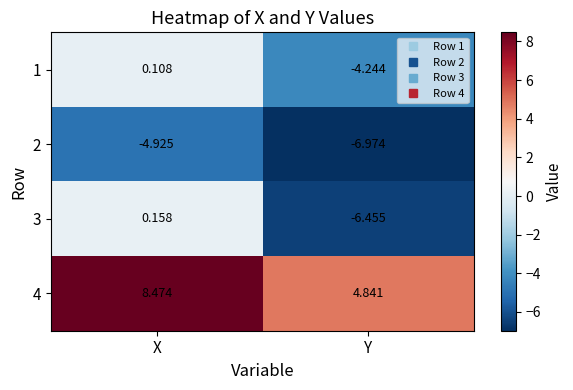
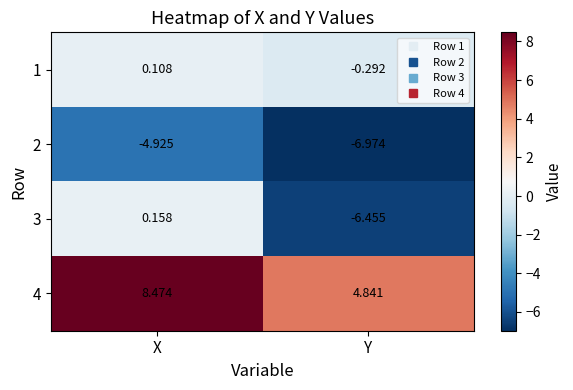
  {
    "1": {
      "X": 0.108,
-     "Y": -4.244
+     "Y": -0.292
    },
    "2": {
      "X": -4.925,
      "Y": -6.974
    },
    "3": {
      "X": 0.158,
      "Y": -6.455
    },
    "4": {
      "X": 8.474,
      "Y": 4.841
    }
  }
